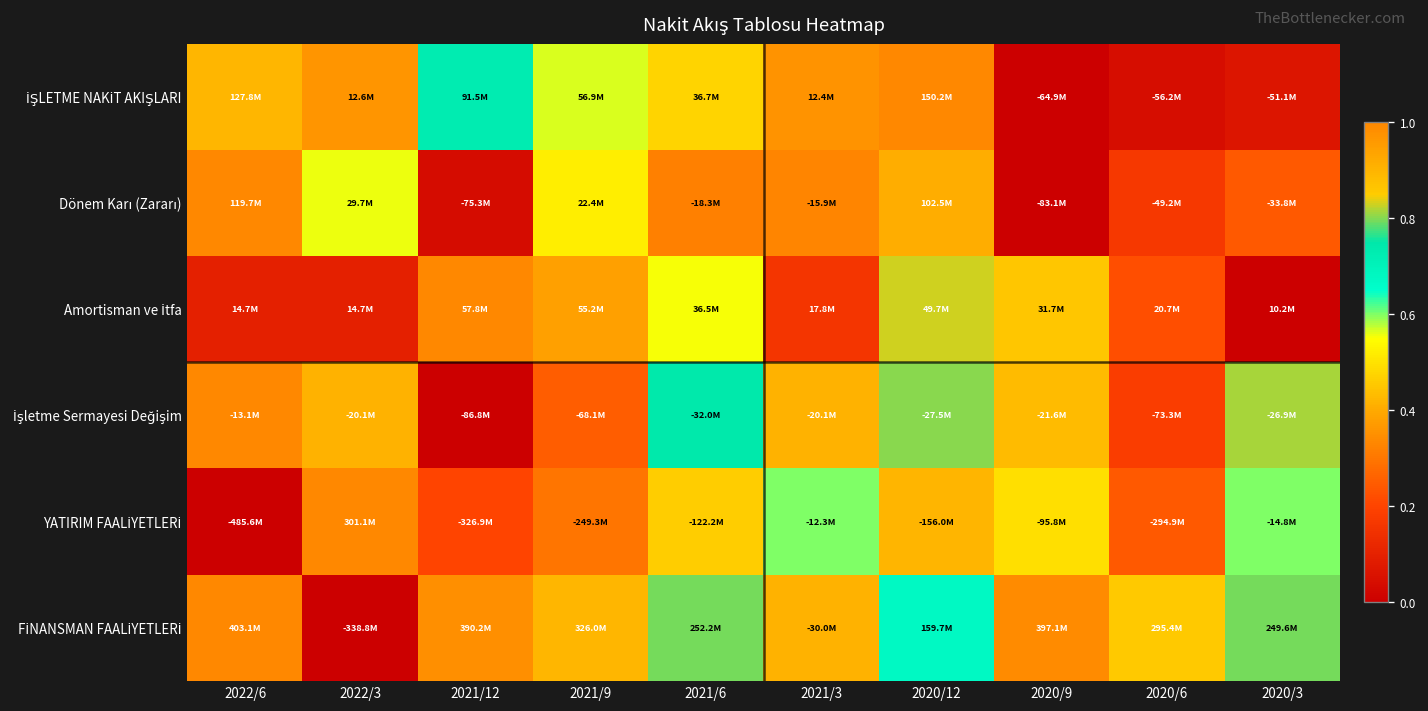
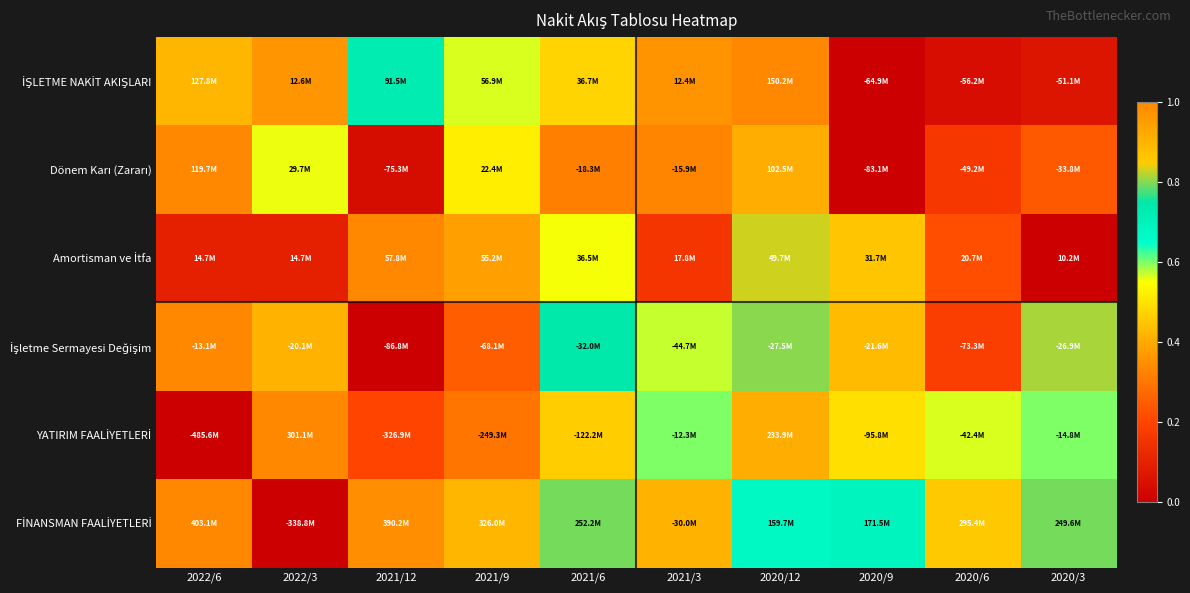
  {
    "İŞLETME NAKİT AKIŞLARI": {
      "2022/6": "127.8M",
      "2022/3": "12.6M",
      "2021/12": "91.5M",
      "2021/9": "56.9M",
      "2021/6": "36.7M",
      "2021/3": "12.4M",
      "2020/12": "150.2M",
      "2020/9": "-64.9M",
      "2020/6": "-56.2M",
      "2020/3": "-51.1M"
    },
    "Dönem Karı (Zararı)": {
      "2022/6": "119.7M",
      "2022/3": "29.7M",
      "2021/12": "-75.3M",
      "2021/9": "22.4M",
      "2021/6": "-18.3M",
      "2021/3": "-15.9M",
      "2020/12": "102.5M",
      "2020/9": "-83.1M",
      "2020/6": "-49.2M",
      "2020/3": "-33.8M"
    },
    "Amortisman ve İtfa": {
      "2022/6": "14.7M",
      "2022/3": "14.7M",
      "2021/12": "57.8M",
      "2021/9": "55.2M",
      "2021/6": "36.5M",
      "2021/3": "17.8M",
      "2020/12": "49.7M",
      "2020/9": "31.7M",
      "2020/6": "20.7M",
      "2020/3": "10.2M"
    },
    "İşletme Sermayesi Değişim": {
      "2022/6": "-13.1M",
      "2022/3": "-20.1M",
      "2021/12": "-86.8M",
      "2021/9": "-68.1M",
      "2021/6": "-32.0M",
-     "2021/3": "-20.1M",
+     "2021/3": "-44.7M",
      "2020/12": "-27.5M",
      "2020/9": "-21.6M",
      "2020/6": "-73.3M",
      "2020/3": "-26.9M"
    },
    "YATIRIM FAALİYETLERİ": {
      "2022/6": "-485.6M",
      "2022/3": "301.1M",
      "2021/12": "-326.9M",
      "2021/9": "-249.3M",
      "2021/6": "-122.2M",
      "2021/3": "-12.3M",
-     "2020/12": "-156.0M",
+     "2020/12": "233.9M",
      "2020/9": "-95.8M",
-     "2020/6": "-294.9M",
+     "2020/6": "-42.4M",
      "2020/3": "-14.8M"
    },
    "FİNANSMAN FAALİYETLERİ": {
      "2022/6": "403.1M",
      "2022/3": "-338.8M",
      "2021/12": "390.2M",
      "2021/9": "326.0M",
      "2021/6": "252.2M",
      "2021/3": "-30.0M",
      "2020/12": "159.7M",
-     "2020/9": "397.1M",
+     "2020/9": "171.5M",
      "2020/6": "295.4M",
      "2020/3": "249.6M"
    }
  }
